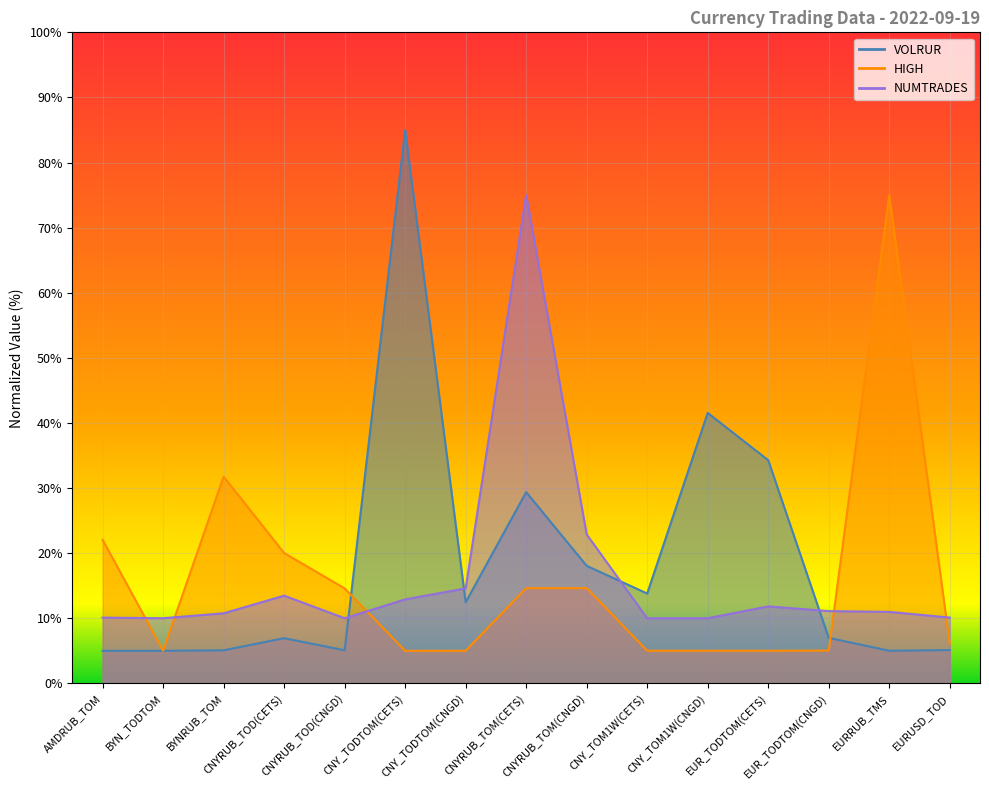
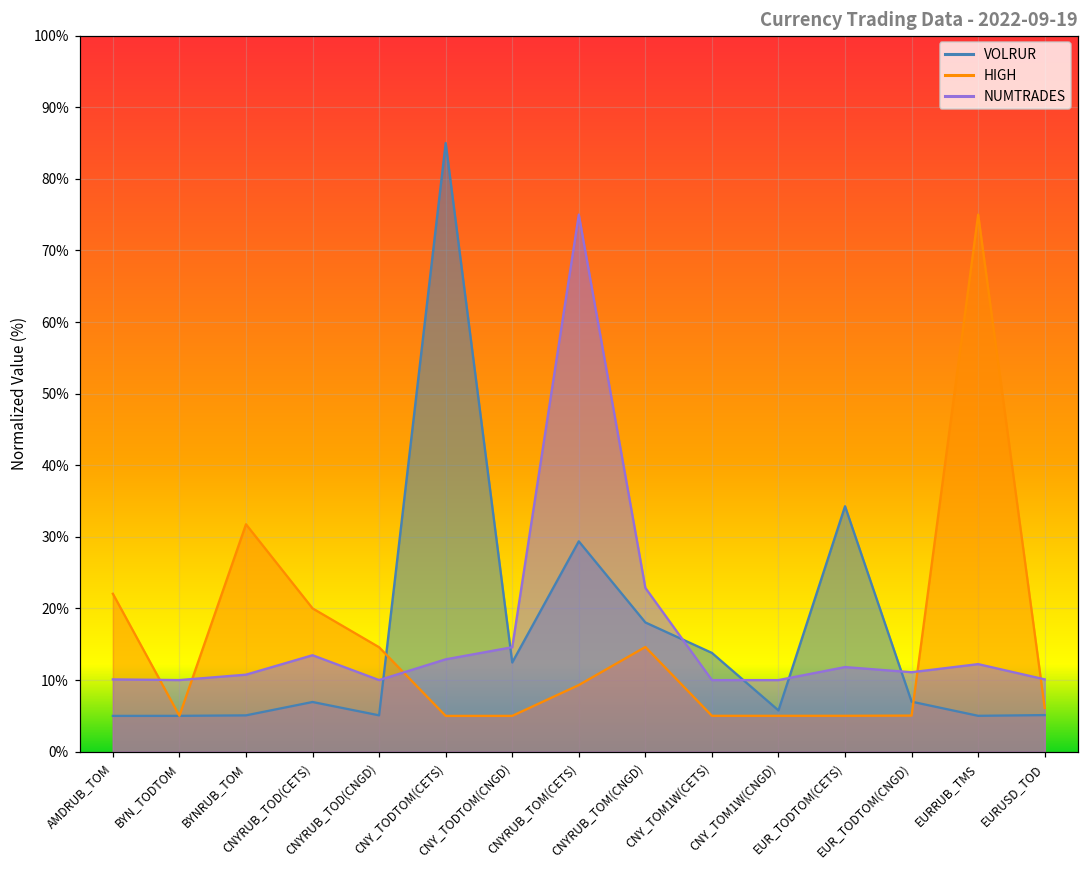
  {
    "VOLRUR": {
      "AMDRUB_TOM": "5%",
      "BYNRUB_TOM": "5%",
      "CNYRUB_TOD(CETS)": "7%",
      "CNYRUB_TOD(CNGD)": "5%",
      "CNY_TODTOM(CETS)": "85%",
      "CNY_TODTOM(CNGD)": "12%",
      "CNYRUB_TOM(CETS)": "29%",
      "CNYRUB_TOM(CNGD)": "18%",
      "CNY_TOM1W(CETS)": "14%",
-     "CNY_TOM1W(CNGD)": "42%",
+     "CNY_TOM1W(CNGD)": "6%",
      "EUR_TODTOM(CETS)": "34%",
      "EUR_TODTOM(CNGD)": "7%",
      "EURRUB_TMS": "5%",
      "EURUSD_TOD": "5%"
    },
    "HIGH": {
      "AMDRUB_TOM": "22%",
      "BYNRUB_TOM": "32%",
      "CNYRUB_TOD(CETS)": "20%",
      "CNYRUB_TOD(CNGD)": "15%",
      "CNY_TODTOM(CETS)": "5%",
      "CNY_TODTOM(CNGD)": "5%",
-     "CNYRUB_TOM(CETS)": "15%",
+     "CNYRUB_TOM(CETS)": "9%",
      "CNYRUB_TOM(CNGD)": "15%",
      "CNY_TOM1W(CETS)": "5%",
      "CNY_TOM1W(CNGD)": "5%",
      "EUR_TODTOM(CETS)": "5%",
      "EUR_TODTOM(CNGD)": "5%",
      "EURRUB_TMS": "75%",
      "EURUSD_TOD": "6%"
    },
    "NUMTRADES": {
      "AMDRUB_TOM": "10%",
      "BYN_TODTOM": "10%",
      "BYNRUB_TOM": "11%",
      "CNYRUB_TOD(CETS)": "13%",
      "CNYRUB_TOD(CNGD)": "10%",
      "CNY_TODTOM(CETS)": "13%",
      "CNY_TODTOM(CNGD)": "15%",
      "CNYRUB_TOM(CETS)": "75%",
      "CNYRUB_TOM(CNGD)": "23%",
      "CNY_TOM1W(CETS)": "10%",
      "CNY_TOM1W(CNGD)": "10%",
      "EUR_TODTOM(CETS)": "12%",
      "EUR_TODTOM(CNGD)": "11%",
-     "EURRUB_TMS": "11%",
+     "EURRUB_TMS": "12%",
      "EURUSD_TOD": "10%"
    }
  }
